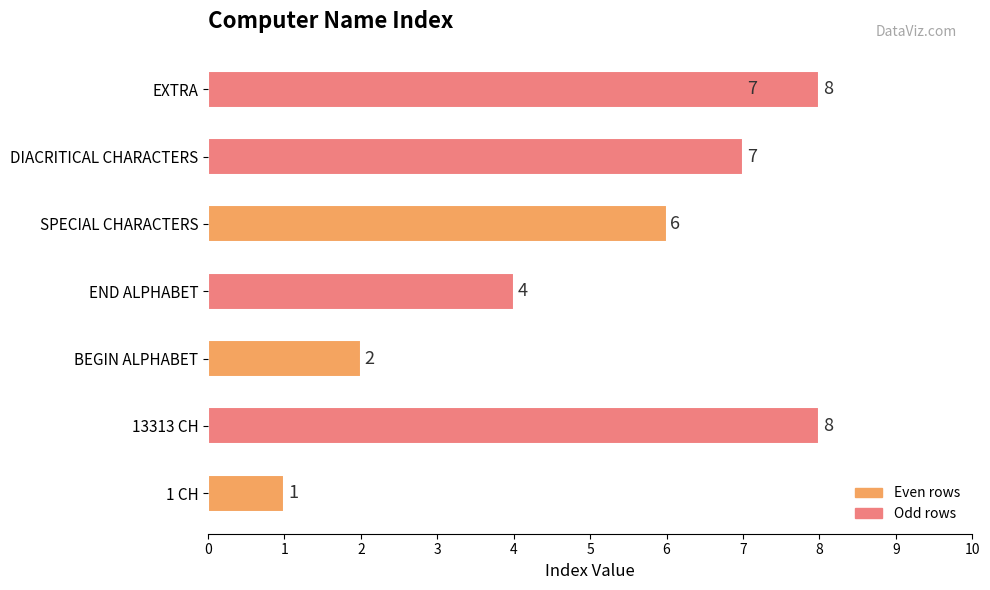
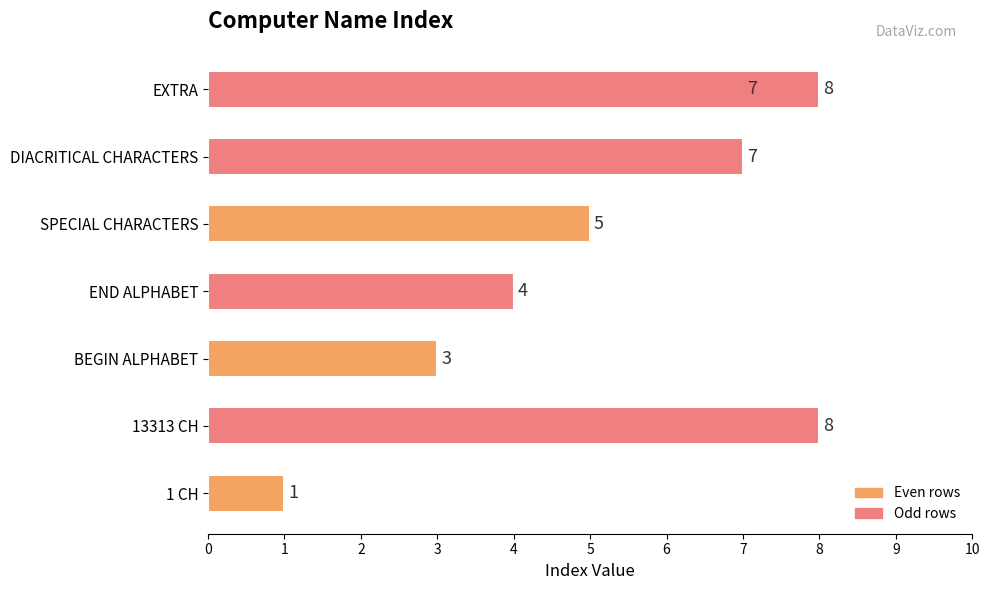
  {
    "DIACRITICAL CHARACTERS": 7,
-   "SPECIAL CHARACTERS": 6,
+   "SPECIAL CHARACTERS": 5,
    "END ALPHABET": 4,
-   "BEGIN ALPHABET": 2,
+   "BEGIN ALPHABET": 3,
    "13313 CH": 8,
    "1 CH": 1
  }
